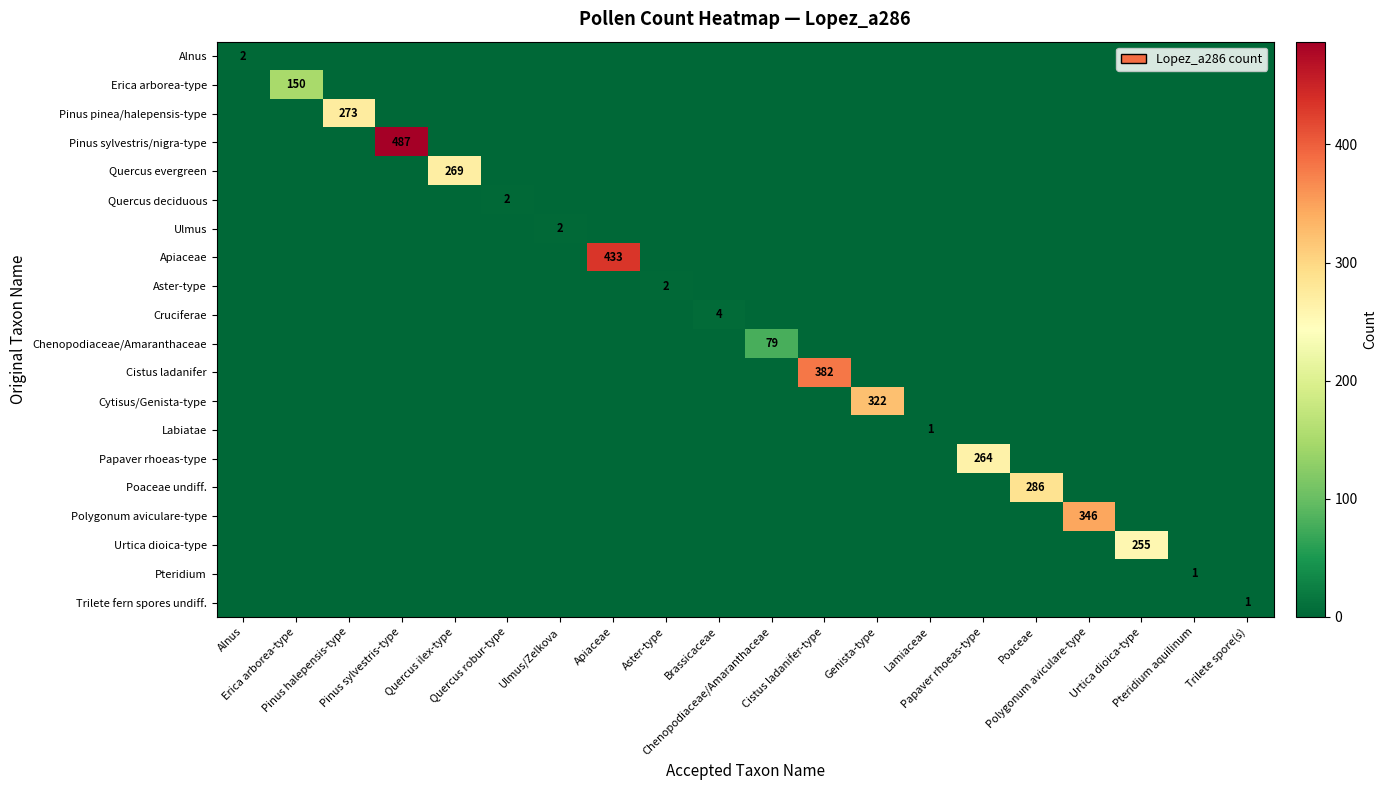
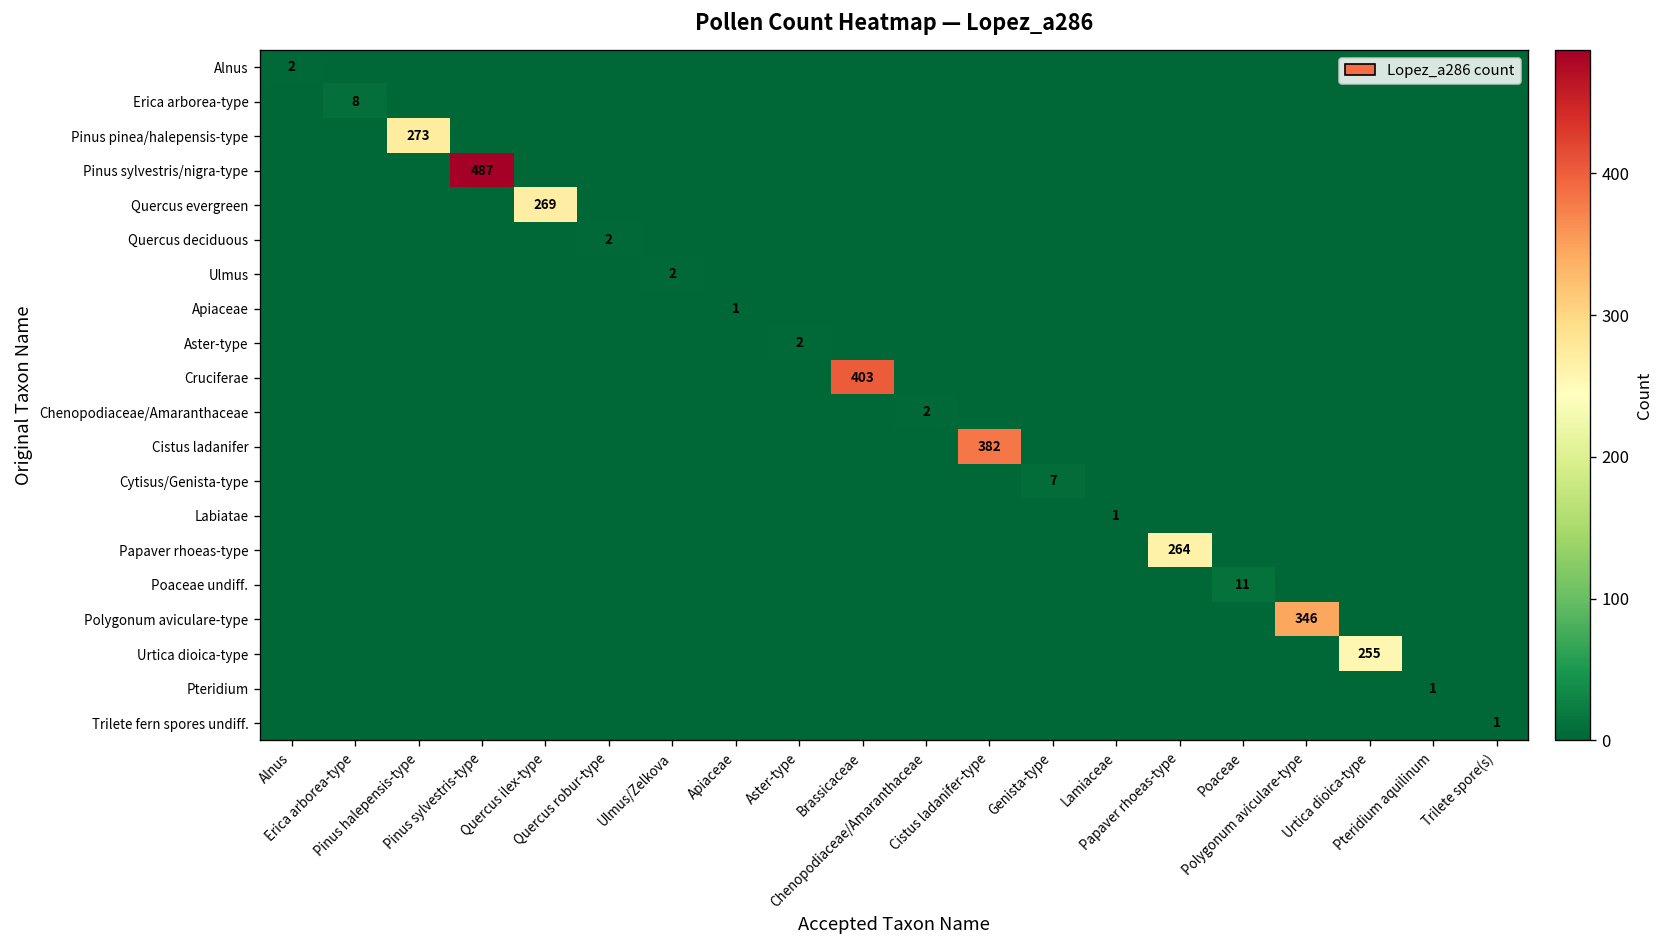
  {
    "Alnus": {
      "Alnus": 2
    },
    "Erica arborea-type": {
-     "Erica arborea-type": 150
+     "Erica arborea-type": 8
    },
    "Pinus pinea/halepensis-type": {
      "Pinus halepensis-type": 273
    },
    "Pinus sylvestris/nigra-type": {
      "Pinus sylvestris-type": 487
    },
    "Quercus evergreen": {
      "Quercus ilex-type": 269
    },
    "Quercus deciduous": {
      "Quercus robur-type": 2
    },
    "Ulmus": {
      "Ulmus/Zelkova": 2
    },
    "Apiaceae": {
-     "Apiaceae": 433
+     "Apiaceae": 1
    },
    "Aster-type": {
      "Aster-type": 2
    },
    "Cruciferae": {
-     "Brassicaceae": 4
+     "Brassicaceae": 403
    },
    "Chenopodiaceae/Amaranthaceae": {
-     "Chenopodiaceae/Amaranthaceae": 79
+     "Chenopodiaceae/Amaranthaceae": 2
    },
    "Cistus ladanifer": {
      "Cistus ladanifer-type": 382
    },
    "Cytisus/Genista-type": {
-     "Genista-type": 322
+     "Genista-type": 7
    },
    "Labiatae": {
      "Lamiaceae": 1
    },
    "Papaver rhoeas-type": {
      "Papaver rhoeas-type": 264
    },
    "Poaceae undiff.": {
-     "Poaceae": 286
+     "Poaceae": 11
    },
    "Polygonum aviculare-type": {
      "Polygonum aviculare-type": 346
    },
    "Urtica dioica-type": {
      "Urtica dioica-type": 255
    },
    "Pteridium": {
      "Pteridium aquilinum": 1
    },
    "Trilete fern spores undiff.": {
      "Trilete spore(s)": 1
    }
  }
